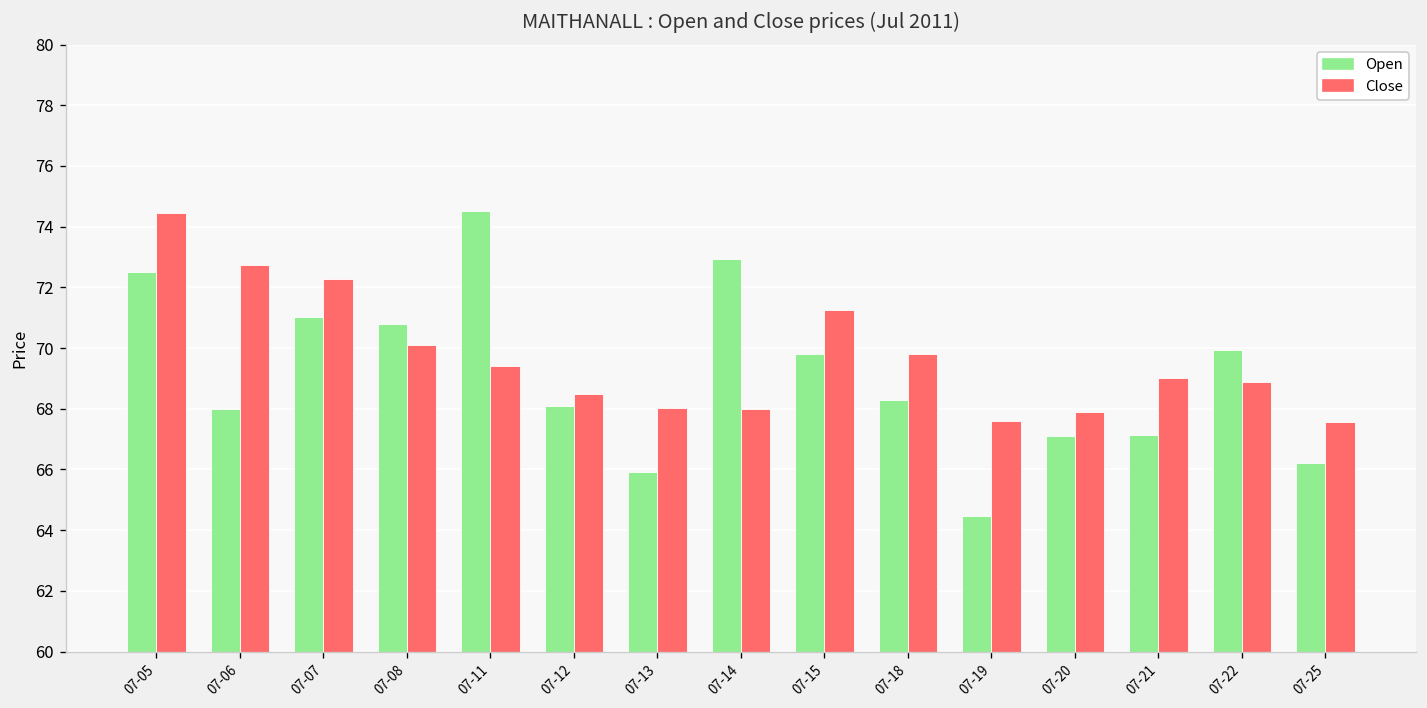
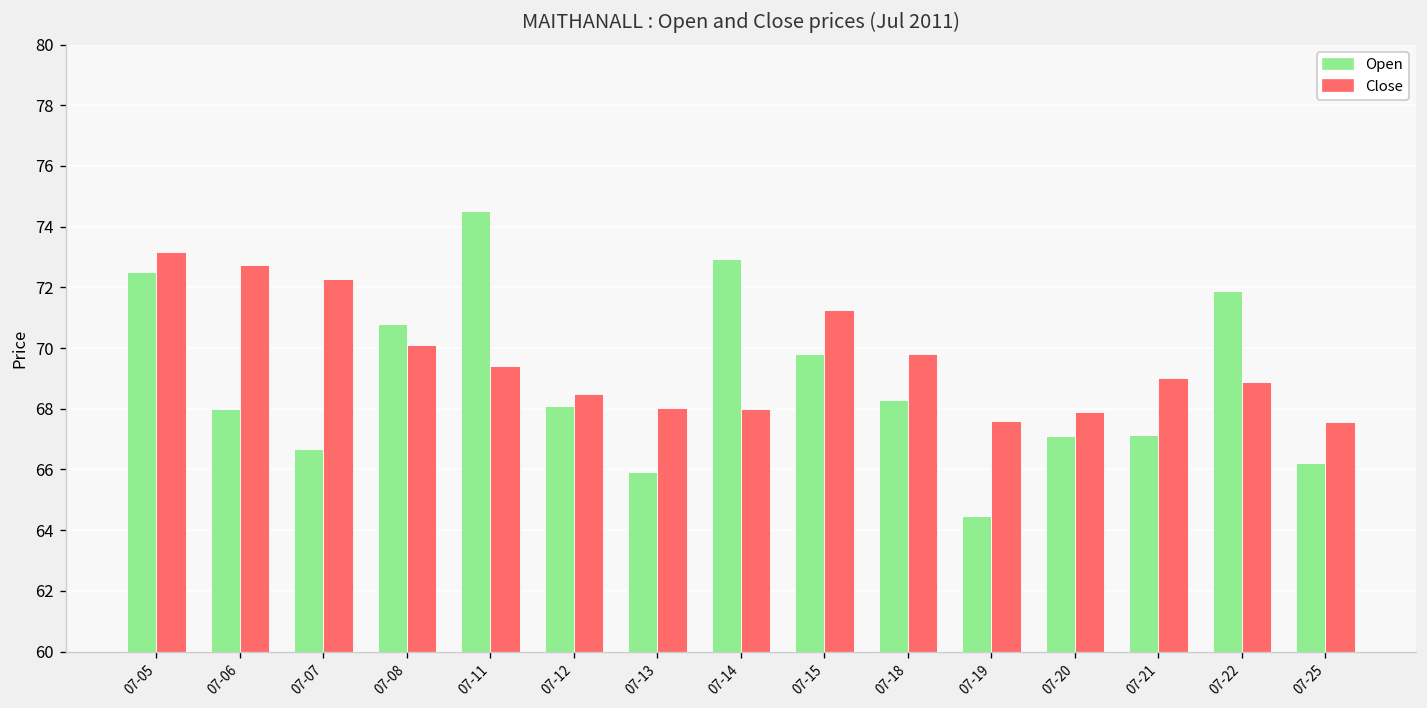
  {
    "Open": {
      "07-05": 72.5,
      "07-06": 68.0,
-     "07-07": 71.0,
+     "07-07": 66.7,
      "07-08": 70.8,
      "07-11": 74.5,
      "07-12": 68.1,
      "07-13": 65.9,
      "07-14": 72.9,
      "07-15": 69.8,
      "07-18": 68.3,
      "07-19": 64.5,
      "07-20": 67.1,
      "07-21": 67.2,
-     "07-22": 70.0,
+     "07-22": 71.9,
      "07-25": 66.2
    },
    "Close": {
-     "07-05": 74.5,
+     "07-05": 73.2,
      "07-06": 72.8,
      "07-07": 72.3,
      "07-08": 70.1,
      "07-11": 69.4,
      "07-12": 68.5,
      "07-13": 68.0,
      "07-14": 68.0,
      "07-15": 71.2,
      "07-18": 69.8,
      "07-19": 67.6,
      "07-20": 67.9,
      "07-21": 69.0,
      "07-22": 68.9,
      "07-25": 67.6
    }
  }
